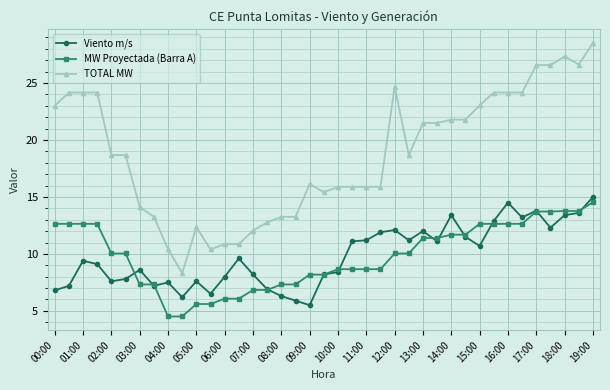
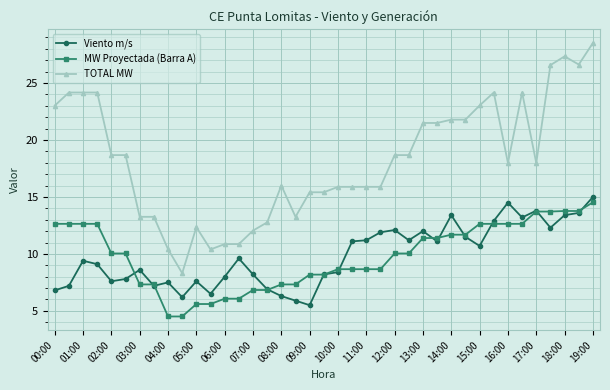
  {
    "TOTAL MW": {
      "00:00": 23.0,
      "01:00": 24.2,
      "02:00": 18.7,
-     "03:00": 14.1,
+     "03:00": 13.3,
      "04:00": 10.4,
      "05:00": 12.4,
      "06:00": 10.9,
      "07:00": 12.0,
-     "08:00": 13.3,
-     "09:00": 16.1,
+     "08:00": 16.0,
+     "09:00": 15.4,
      "10:00": 15.9,
      "11:00": 15.9,
-     "12:00": 24.7,
+     "12:00": 18.7,
      "13:00": 21.5,
      "14:00": 21.8,
      "15:00": 23.0,
-     "16:00": 24.2,
-     "17:00": 26.6,
+     "16:00": 18.0,
+     "17:00": 18.0,
      "18:00": 27.3,
      "19:00": 28.5
    }
  }
